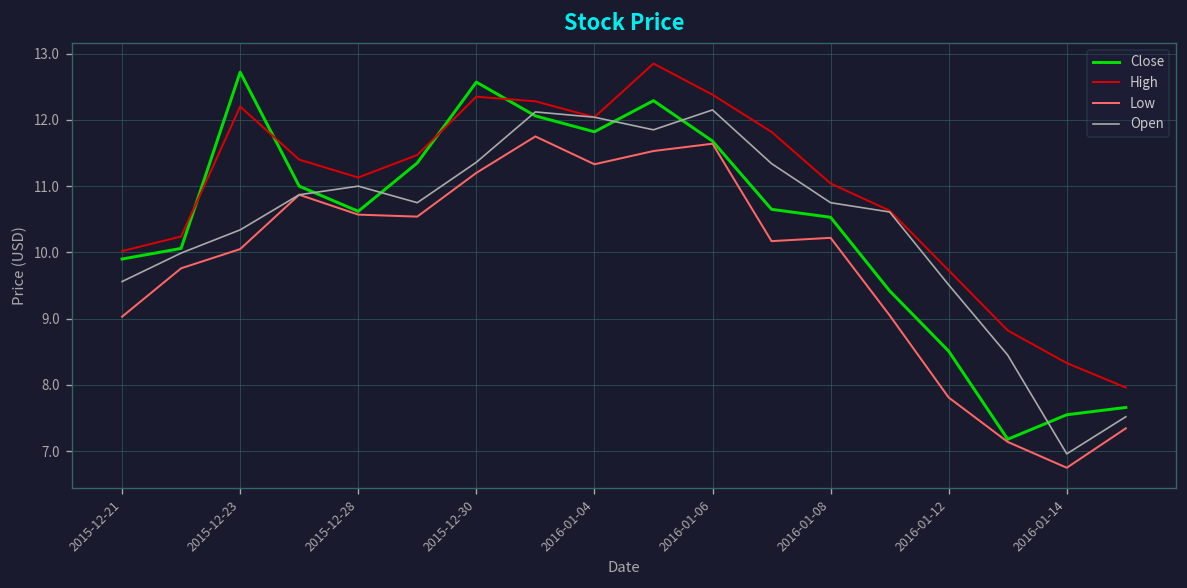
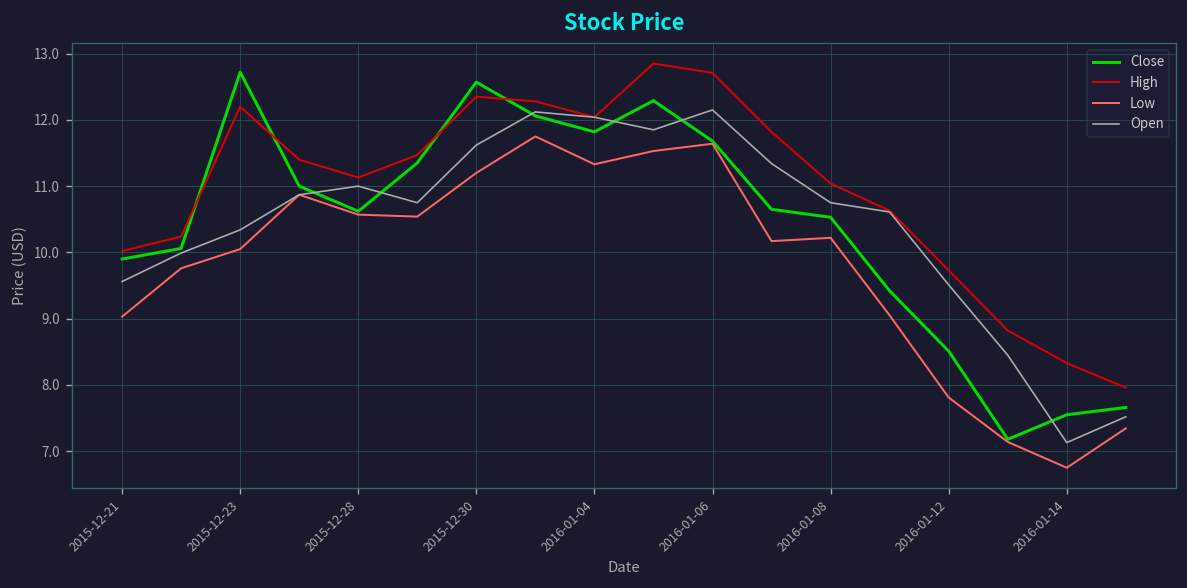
  {
    "Close": {
      "2015-12-21": 9.9,
      "2015-12-23": 12.7,
      "2015-12-28": 10.6,
      "2015-12-30": 12.6,
      "2016-01-04": 11.8,
      "2016-01-08": 10.5,
      "2016-01-12": 8.5,
      "2016-01-14": 7.6
    },
    "High": {
      "2015-12-21": 10.0,
      "2015-12-23": 12.2,
      "2015-12-28": 11.1,
      "2015-12-30": 12.4,
-     "2016-01-06": 12.4,
+     "2016-01-06": 12.7,
      "2016-01-08": 11.0,
      "2016-01-12": 9.7,
      "2016-01-14": 8.3
    },
    "Low": {
      "2015-12-21": 9.0,
      "2015-12-23": 10.1,
      "2015-12-28": 10.6,
      "2015-12-30": 11.2,
      "2016-01-04": 11.3,
      "2016-01-08": 10.2,
      "2016-01-12": 7.8,
      "2016-01-14": 6.8
    },
    "Open": {
      "2015-12-21": 9.6,
      "2015-12-23": 10.3,
      "2015-12-28": 11.0,
-     "2015-12-30": 11.4,
+     "2015-12-30": 11.6,
      "2016-01-06": 12.2,
      "2016-01-08": 10.8,
      "2016-01-12": 9.5,
-     "2016-01-14": 7.0
+     "2016-01-14": 7.1
    }
  }
